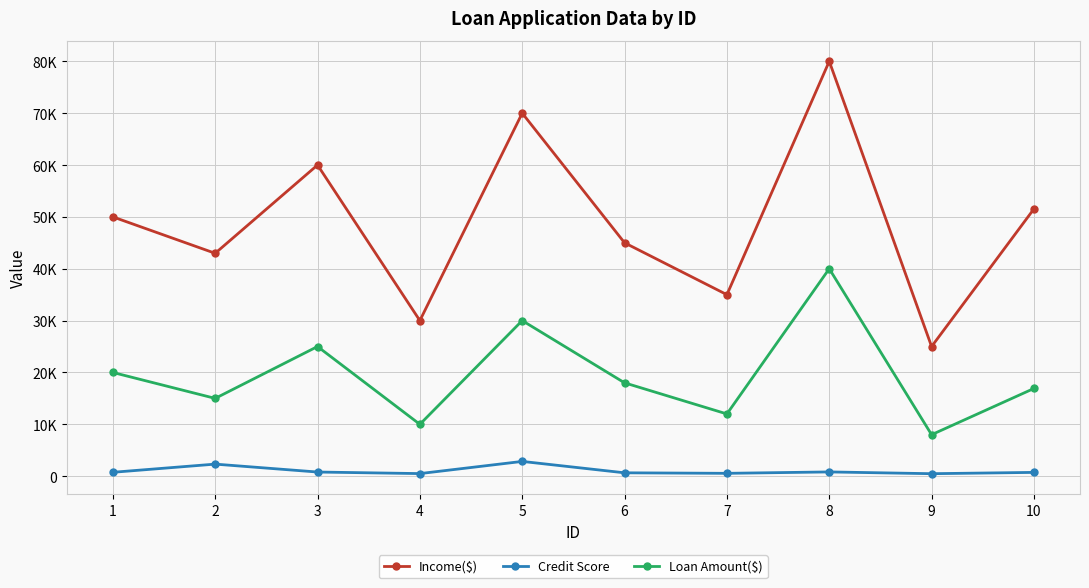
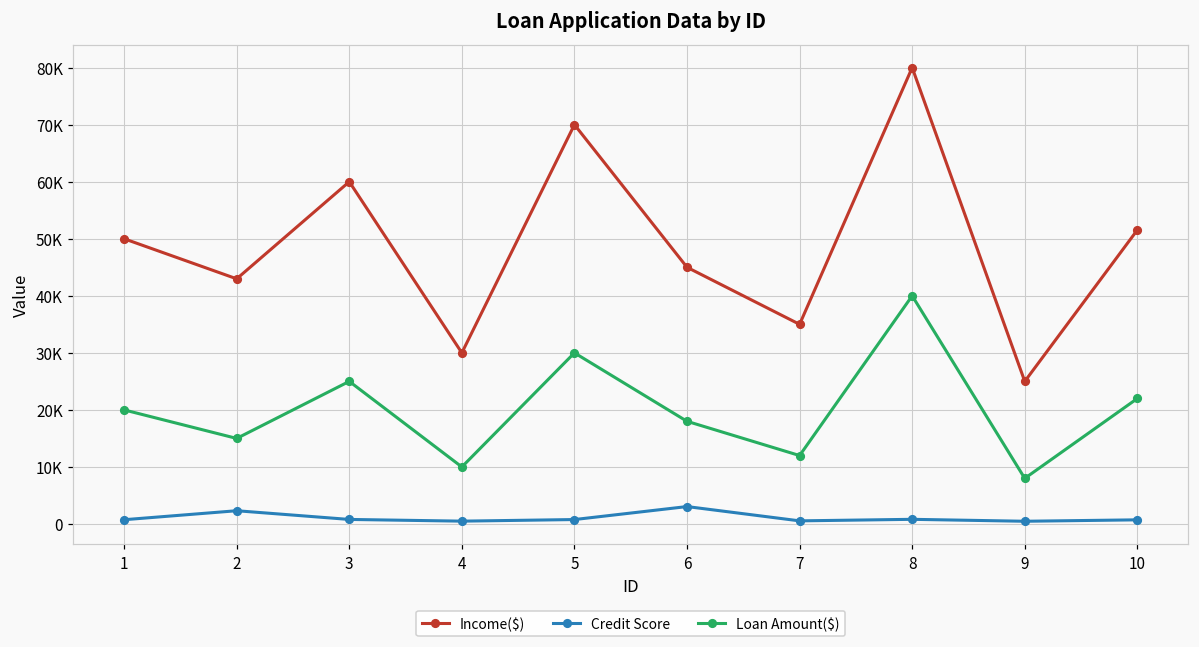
  {
    "Income($)": {
      "1": 50000,
      "2": 43000,
      "3": 60000,
      "4": 30000,
      "5": 70000,
      "6": 45000,
      "7": 35000,
      "8": 80000,
      "9": 25000,
      "10": 52000
    },
    "Credit Score": {
      "1": 1000,
      "2": 2000,
      "3": 1000,
      "4": 1000,
-     "5": 3000,
-     "6": 1000,
+     "5": 1000,
+     "6": 3000,
      "7": 1000,
      "8": 1000,
      "9": 0,
      "10": 1000
    },
    "Loan Amount($)": {
      "1": 20000,
      "2": 15000,
      "3": 25000,
      "4": 10000,
      "5": 30000,
      "6": 18000,
      "7": 12000,
      "8": 40000,
      "9": 8000,
-     "10": 17000
+     "10": 22000
    }
  }
